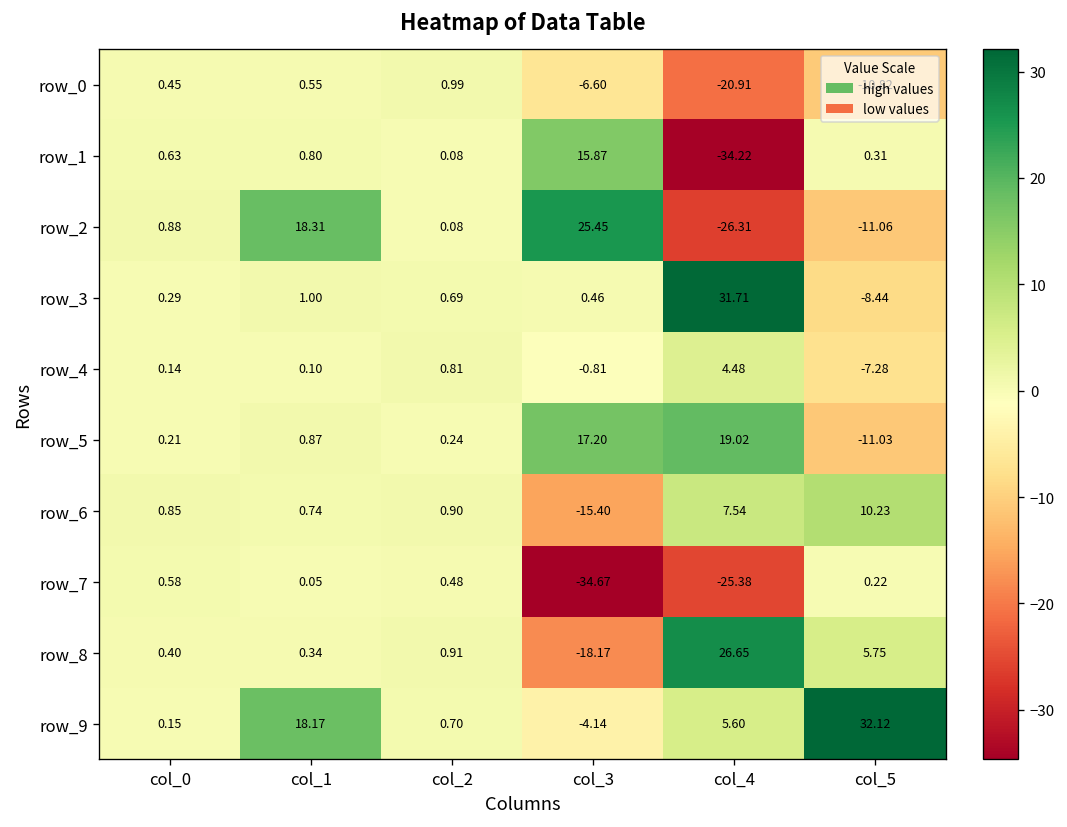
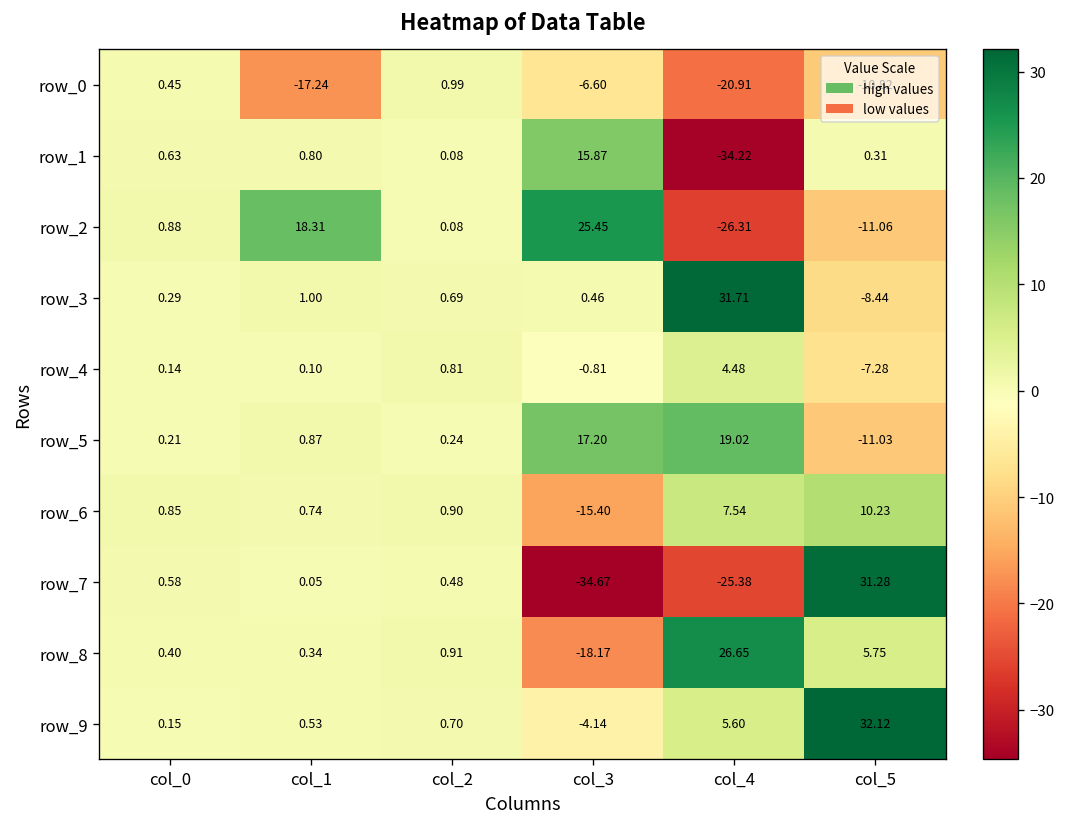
  {
    "row_0": {
      "col_0": 0.45,
-     "col_1": 0.55,
+     "col_1": -17.24,
      "col_2": 0.99,
      "col_3": -6.60,
      "col_4": -20.91
    },
    "row_1": {
      "col_0": 0.63,
      "col_1": 0.80,
      "col_2": 0.08,
      "col_3": 15.87,
      "col_4": -34.22,
      "col_5": 0.31
    },
    "row_2": {
      "col_0": 0.88,
      "col_1": 18.31,
      "col_2": 0.08,
      "col_3": 25.45,
      "col_4": -26.31,
      "col_5": -11.06
    },
    "row_3": {
      "col_0": 0.29,
      "col_1": 1.00,
      "col_2": 0.69,
      "col_3": 0.46,
      "col_4": 31.71,
      "col_5": -8.44
    },
    "row_4": {
      "col_0": 0.14,
      "col_1": 0.10,
      "col_2": 0.81,
      "col_3": -0.81,
      "col_4": 4.48,
      "col_5": -7.28
    },
    "row_5": {
      "col_0": 0.21,
      "col_1": 0.87,
      "col_2": 0.24,
      "col_3": 17.20,
      "col_4": 19.02,
      "col_5": -11.03
    },
    "row_6": {
      "col_0": 0.85,
      "col_1": 0.74,
      "col_2": 0.90,
      "col_3": -15.40,
      "col_4": 7.54,
      "col_5": 10.23
    },
    "row_7": {
      "col_0": 0.58,
      "col_1": 0.05,
      "col_2": 0.48,
      "col_3": -34.67,
      "col_4": -25.38,
-     "col_5": 0.22
+     "col_5": 31.28
    },
    "row_8": {
      "col_0": 0.40,
      "col_1": 0.34,
      "col_2": 0.91,
      "col_3": -18.17,
      "col_4": 26.65,
      "col_5": 5.75
    },
    "row_9": {
      "col_0": 0.15,
-     "col_1": 18.17,
+     "col_1": 0.53,
      "col_2": 0.70,
      "col_3": -4.14,
      "col_4": 5.60,
      "col_5": 32.12
    }
  }
